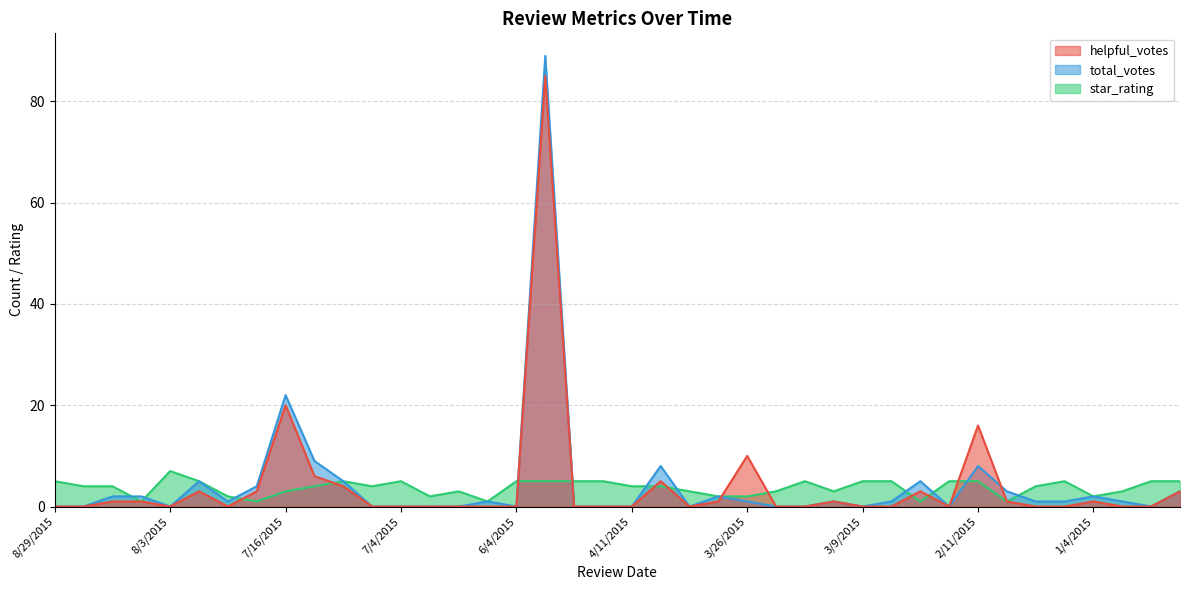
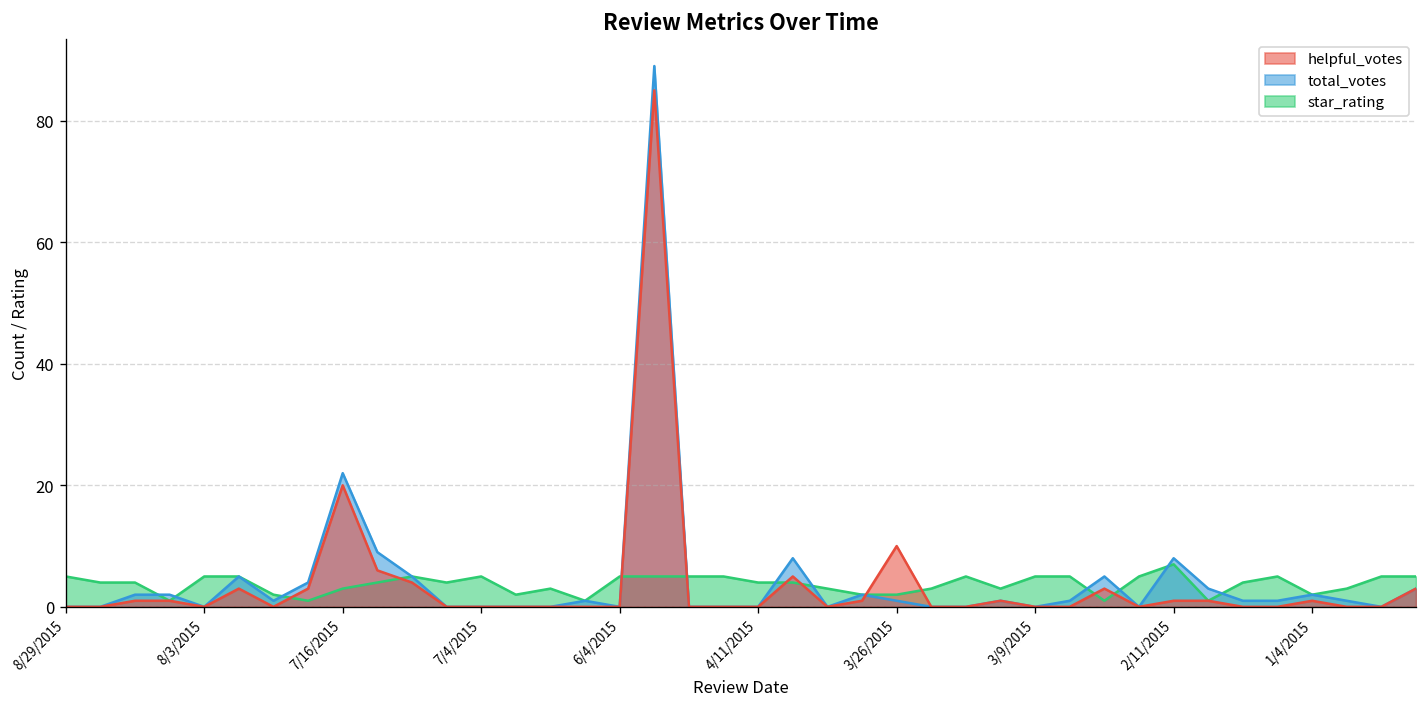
  {
    "star_rating": {
      "8/29/2015": 5,
-     "8/3/2015": 7,
+     "8/3/2015": 5,
      "7/4/2015": 5,
      "6/4/2015": 5,
      "4/11/2015": 4,
      "3/26/2015": 2,
      "3/9/2015": 5,
-     "2/11/2015": 5
+     "2/11/2015": 7
    },
    "total_votes": {
      "3/26/2015": 1,
      "2/11/2015": 8
    },
    "helpful_votes": {
      "3/26/2015": 10,
-     "2/11/2015": 16,
+     "2/11/2015": 1,
      "1/4/2015": 1
    }
  }
